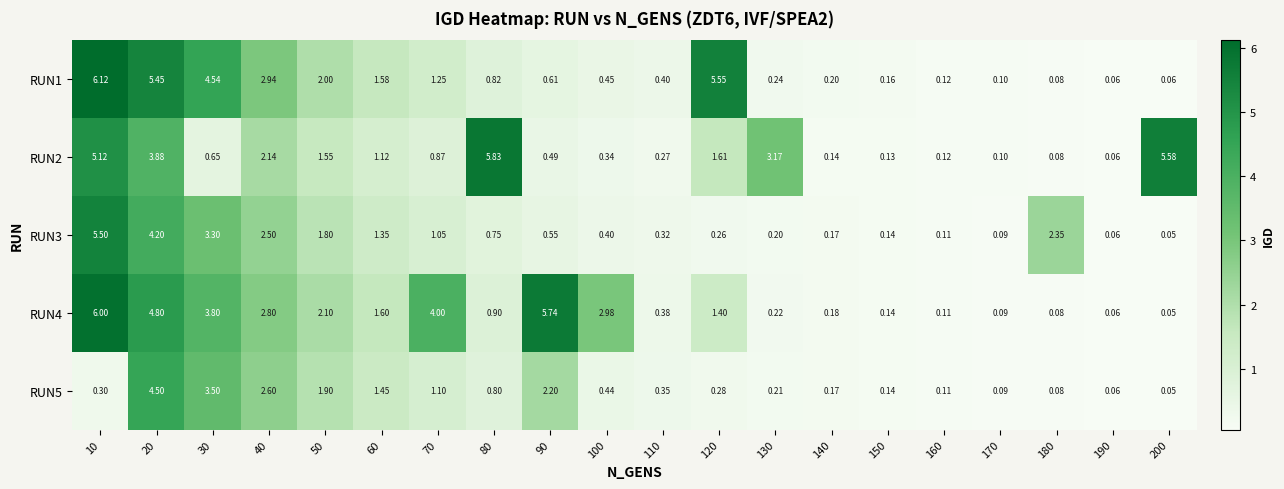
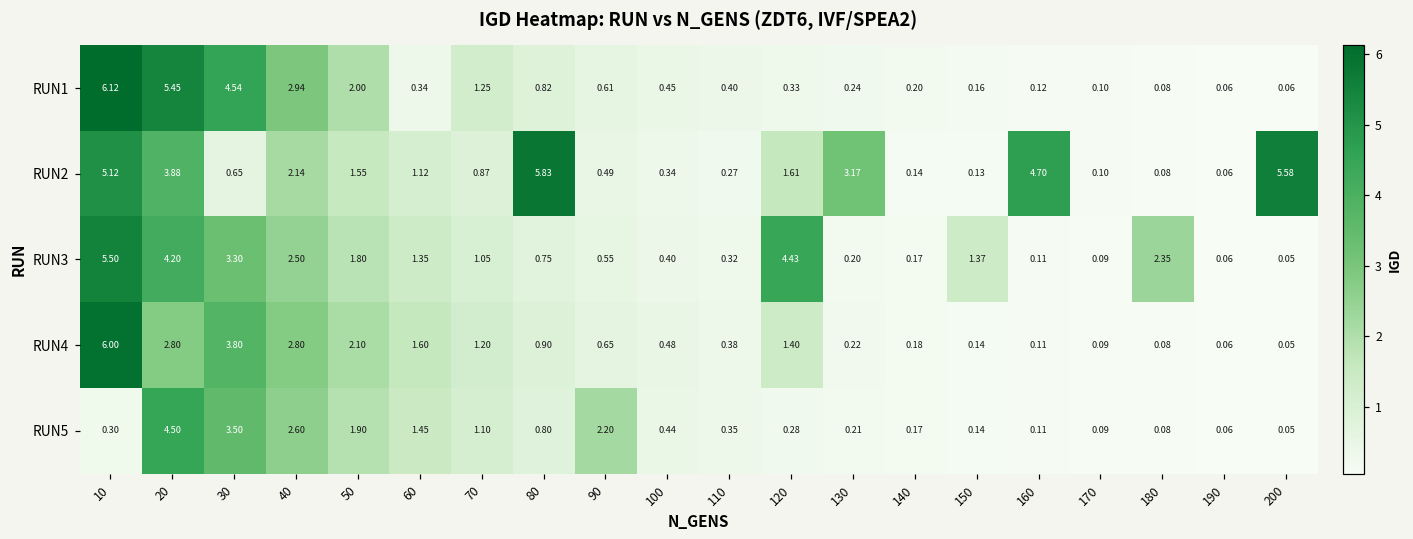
  {
    "RUN1": {
      "10": 6.12,
      "20": 5.45,
      "30": 4.54,
      "40": 2.94,
      "50": 2.00,
-     "60": 1.58,
+     "60": 0.34,
      "70": 1.25,
      "80": 0.82,
      "90": 0.61,
      "100": 0.45,
      "110": 0.40,
-     "120": 5.55,
+     "120": 0.33,
      "130": 0.24,
      "140": 0.20,
      "150": 0.16,
      "160": 0.12,
      "170": 0.10,
      "180": 0.08,
      "190": 0.06,
      "200": 0.06
    },
    "RUN2": {
      "10": 5.12,
      "20": 3.88,
      "30": 0.65,
      "40": 2.14,
      "50": 1.55,
      "60": 1.12,
      "70": 0.87,
      "80": 5.83,
      "90": 0.49,
      "100": 0.34,
      "110": 0.27,
      "120": 1.61,
      "130": 3.17,
      "140": 0.14,
      "150": 0.13,
-     "160": 0.12,
+     "160": 4.70,
      "170": 0.10,
      "180": 0.08,
      "190": 0.06,
      "200": 5.58
    },
    "RUN3": {
      "10": 5.50,
      "20": 4.20,
      "30": 3.30,
      "40": 2.50,
      "50": 1.80,
      "60": 1.35,
      "70": 1.05,
      "80": 0.75,
      "90": 0.55,
      "100": 0.40,
      "110": 0.32,
-     "120": 0.26,
+     "120": 4.43,
      "130": 0.20,
      "140": 0.17,
-     "150": 0.14,
+     "150": 1.37,
      "160": 0.11,
      "170": 0.09,
      "180": 2.35,
      "190": 0.06,
      "200": 0.05
    },
    "RUN4": {
      "10": 6.00,
-     "20": 4.80,
+     "20": 2.80,
      "30": 3.80,
      "40": 2.80,
      "50": 2.10,
      "60": 1.60,
-     "70": 4.00,
+     "70": 1.20,
      "80": 0.90,
-     "90": 5.74,
-     "100": 2.98,
+     "90": 0.65,
+     "100": 0.48,
      "110": 0.38,
      "120": 1.40,
      "130": 0.22,
      "140": 0.18,
      "150": 0.14,
      "160": 0.11,
      "170": 0.09,
      "180": 0.08,
      "190": 0.06,
      "200": 0.05
    },
    "RUN5": {
      "10": 0.30,
      "20": 4.50,
      "30": 3.50,
      "40": 2.60,
      "50": 1.90,
      "60": 1.45,
      "70": 1.10,
      "80": 0.80,
      "90": 2.20,
      "100": 0.44,
      "110": 0.35,
      "120": 0.28,
      "130": 0.21,
      "140": 0.17,
      "150": 0.14,
      "160": 0.11,
      "170": 0.09,
      "180": 0.08,
      "190": 0.06,
      "200": 0.05
    }
  }
